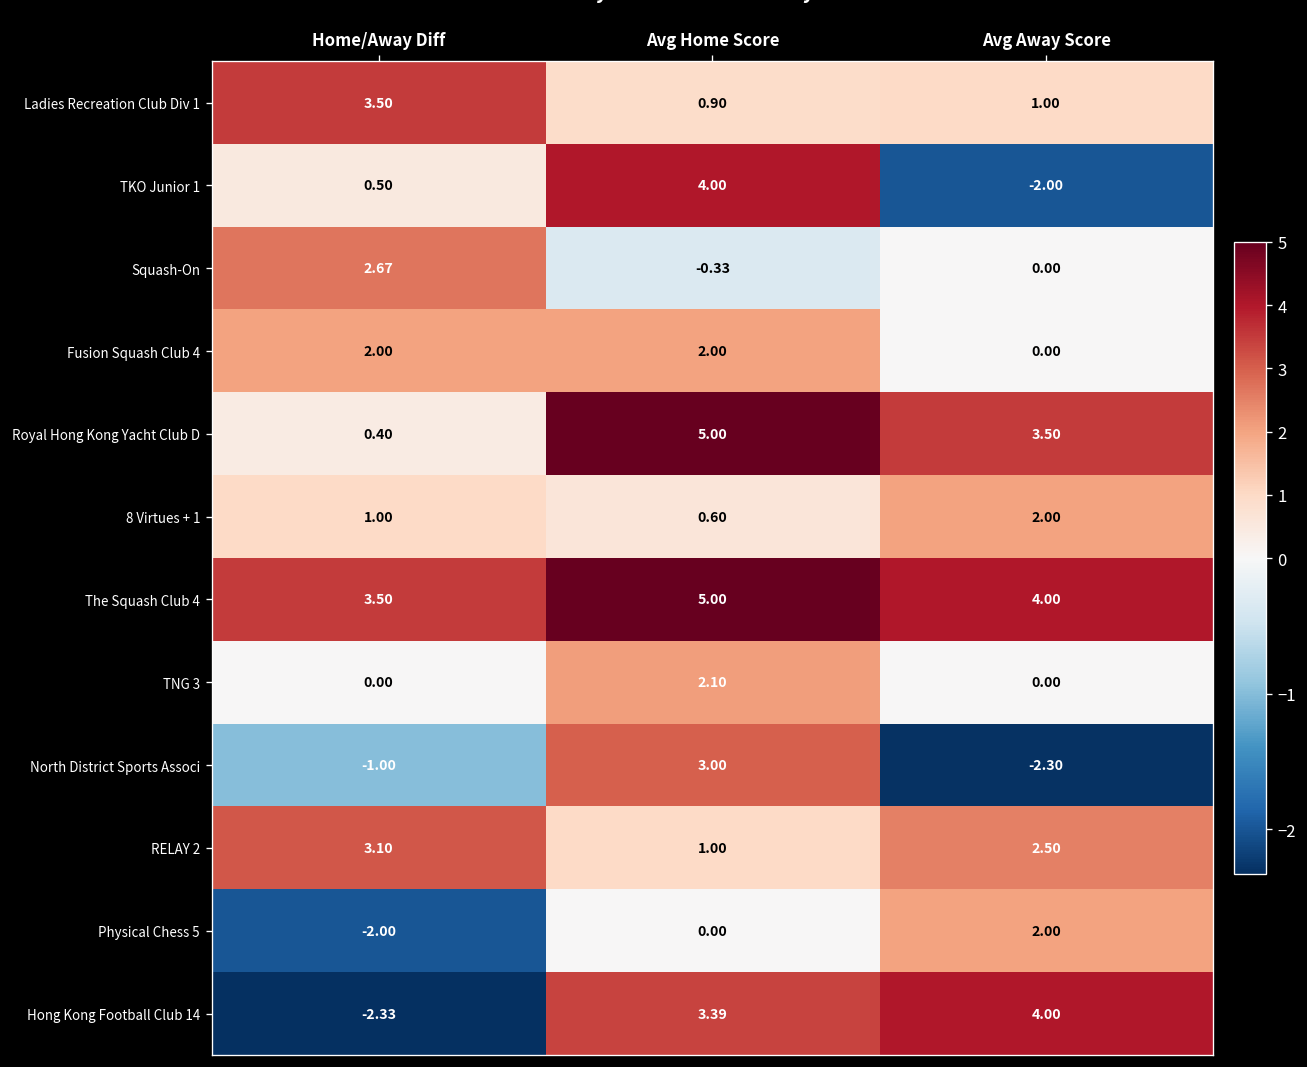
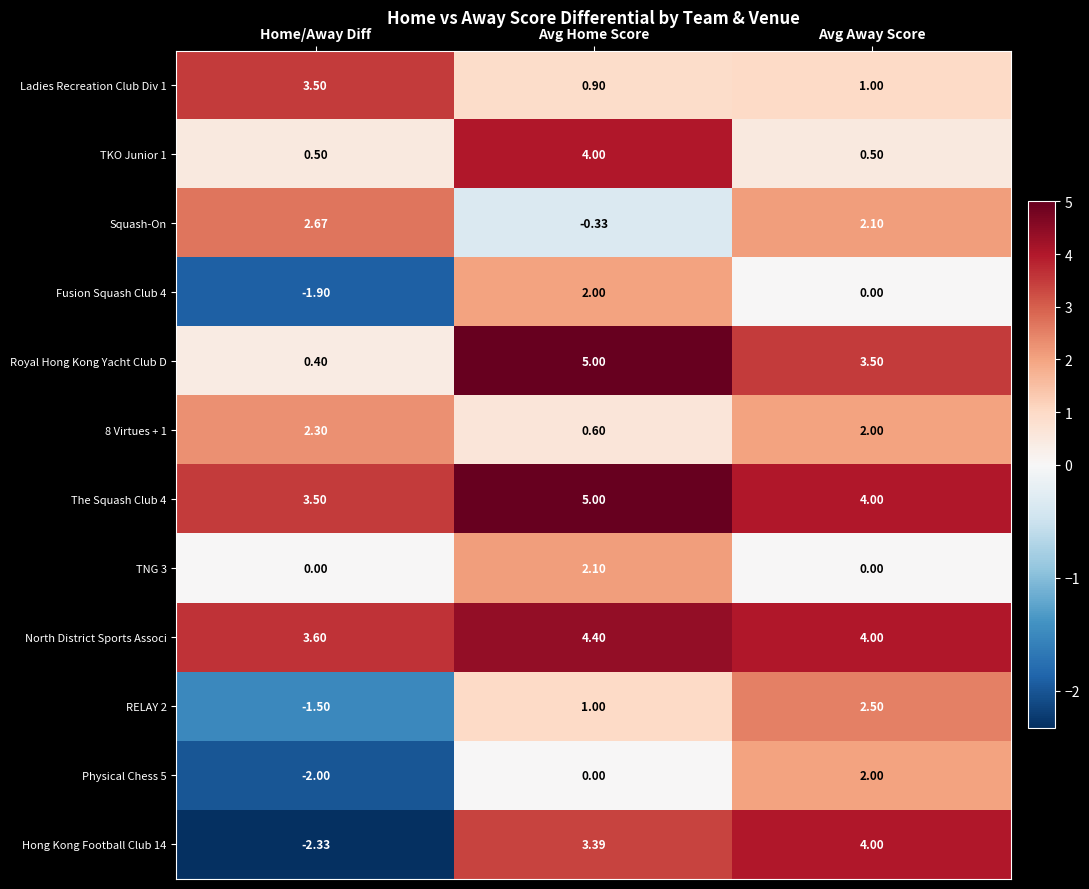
  {
    "Ladies Recreation Club Div 1": {
      "Home/Away Diff": 3.50,
      "Avg Home Score": 0.90,
      "Avg Away Score": 1.00
    },
    "TKO Junior 1": {
      "Home/Away Diff": 0.50,
      "Avg Home Score": 4.00,
-     "Avg Away Score": -2.00
+     "Avg Away Score": 0.50
    },
    "Squash-On": {
      "Home/Away Diff": 2.67,
      "Avg Home Score": -0.33,
-     "Avg Away Score": 0.00
+     "Avg Away Score": 2.10
    },
    "Fusion Squash Club 4": {
-     "Home/Away Diff": 2.00,
+     "Home/Away Diff": -1.90,
      "Avg Home Score": 2.00,
      "Avg Away Score": 0.00
    },
    "Royal Hong Kong Yacht Club D": {
      "Home/Away Diff": 0.40,
      "Avg Home Score": 5.00,
      "Avg Away Score": 3.50
    },
    "8 Virtues + 1": {
-     "Home/Away Diff": 1.00,
+     "Home/Away Diff": 2.30,
      "Avg Home Score": 0.60,
      "Avg Away Score": 2.00
    },
    "The Squash Club 4": {
      "Home/Away Diff": 3.50,
      "Avg Home Score": 5.00,
      "Avg Away Score": 4.00
    },
    "TNG 3": {
      "Home/Away Diff": 0.00,
      "Avg Home Score": 2.10,
      "Avg Away Score": 0.00
    },
    "North District Sports Associ": {
-     "Home/Away Diff": -1.00,
-     "Avg Home Score": 3.00,
-     "Avg Away Score": -2.30
+     "Home/Away Diff": 3.60,
+     "Avg Home Score": 4.40,
+     "Avg Away Score": 4.00
    },
    "RELAY 2": {
-     "Home/Away Diff": 3.10,
+     "Home/Away Diff": -1.50,
      "Avg Home Score": 1.00,
      "Avg Away Score": 2.50
    },
    "Physical Chess 5": {
      "Home/Away Diff": -2.00,
      "Avg Home Score": 0.00,
      "Avg Away Score": 2.00
    },
    "Hong Kong Football Club 14": {
      "Home/Away Diff": -2.33,
      "Avg Home Score": 3.39,
      "Avg Away Score": 4.00
    }
  }
